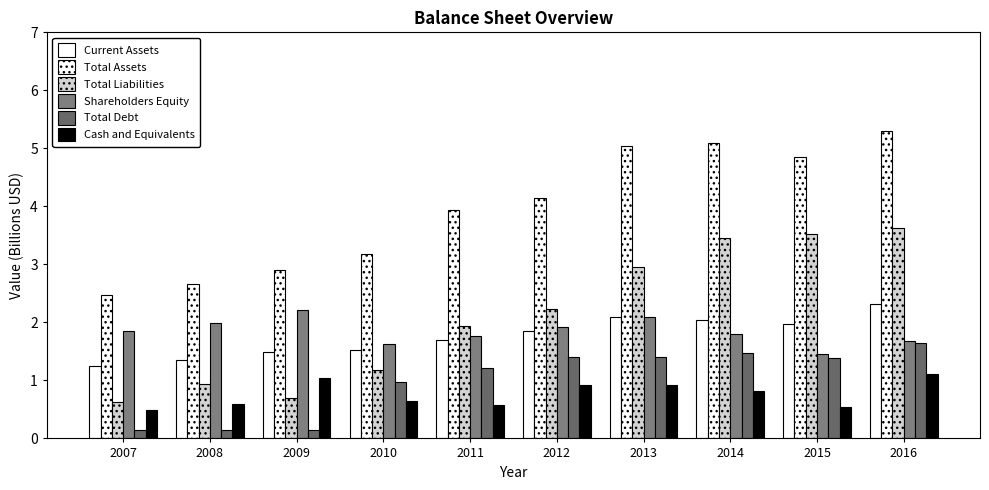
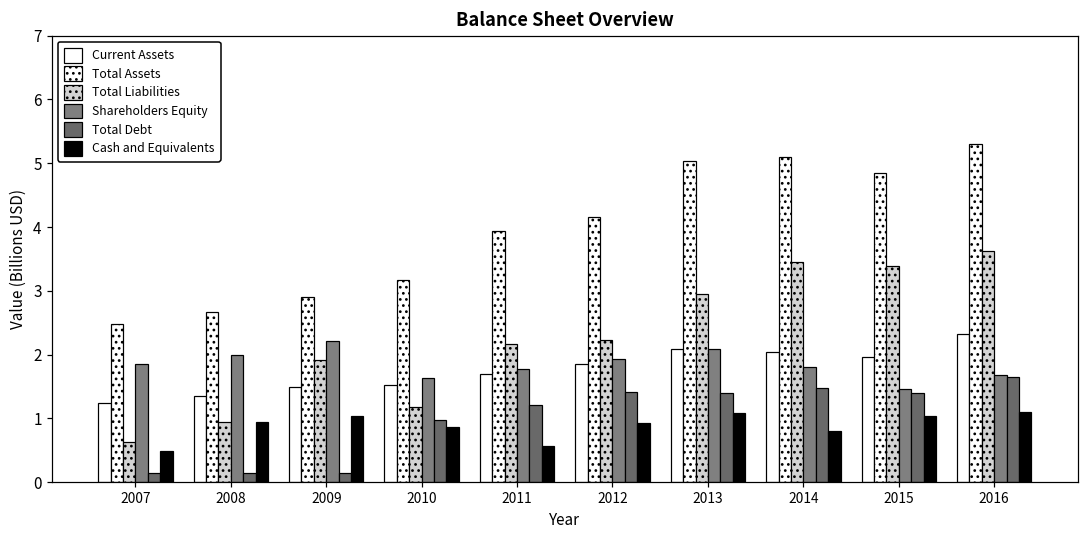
  {
    "Total Liabilities": {
      "2007": 0.6,
      "2008": 0.9,
-     "2009": 0.7,
+     "2009": 1.9,
      "2010": 1.2,
-     "2011": 1.9,
+     "2011": 2.2,
      "2012": 2.2,
      "2013": 3.0,
      "2014": 3.4,
-     "2015": 3.5,
+     "2015": 3.4,
      "2016": 3.6
    },
    "Cash and Equivalents": {
      "2007": 0.5,
-     "2008": 0.6,
+     "2008": 0.9,
      "2009": 1.0,
-     "2010": 0.6,
+     "2010": 0.9,
      "2011": 0.6,
      "2012": 0.9,
-     "2013": 0.9,
+     "2013": 1.1,
      "2014": 0.8,
-     "2015": 0.5,
+     "2015": 1.0,
      "2016": 1.1
    }
  }
